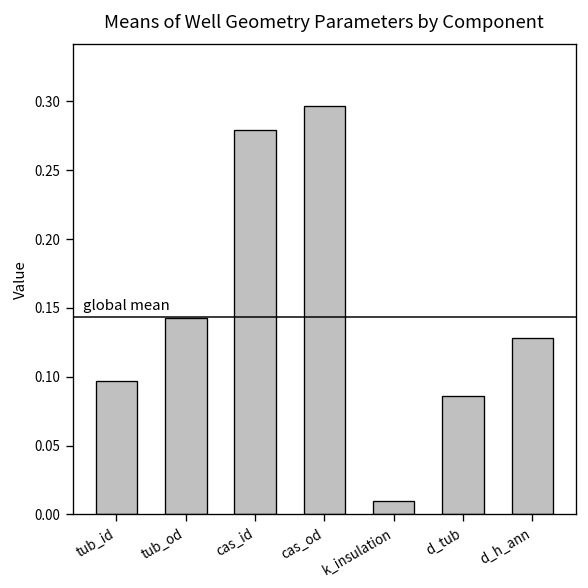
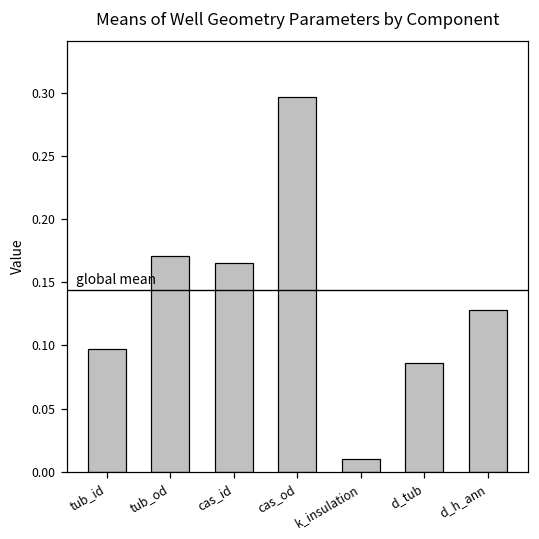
  {
    "tub_id": 0.097,
-   "tub_od": 0.143,
-   "cas_id": 0.279,
+   "tub_od": 0.171,
+   "cas_id": 0.165,
    "cas_od": 0.297,
    "k_insulation": 0.010,
    "d_tub": 0.086,
    "d_h_ann": 0.128
  }
